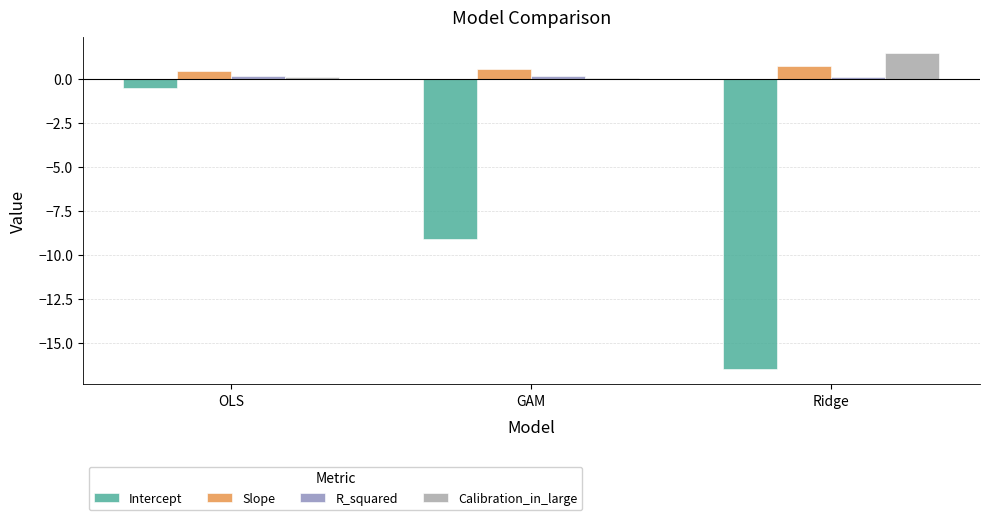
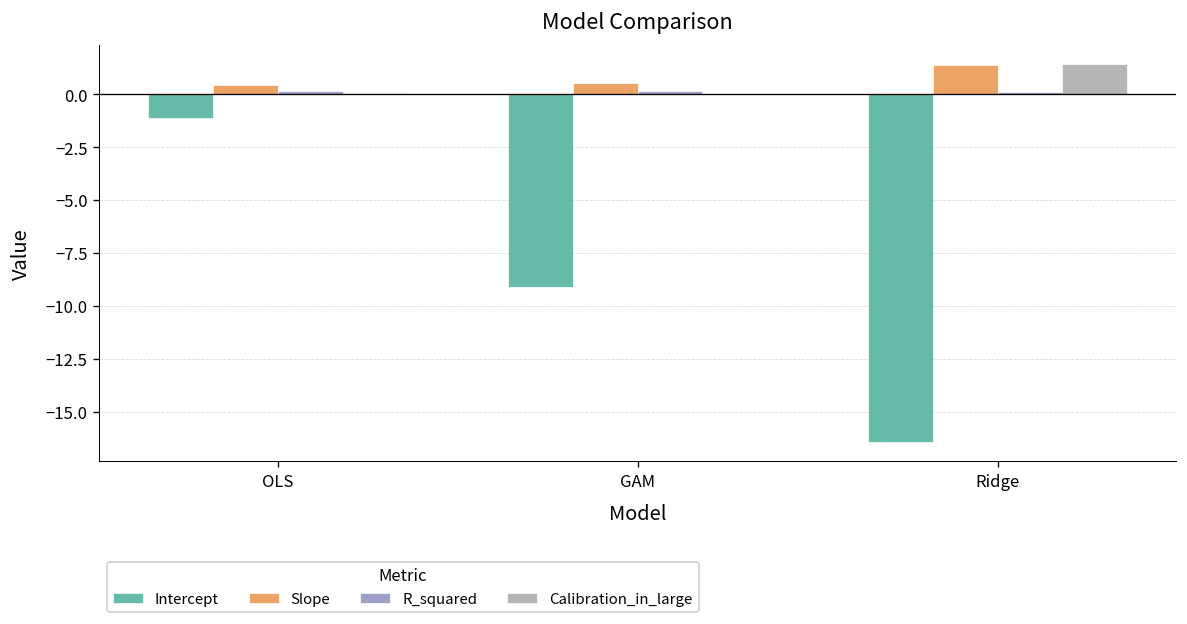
  {
    "Intercept": {
-     "OLS": -0.5,
+     "OLS": -1.1,
      "GAM": -9.1,
      "Ridge": -16.4
    },
    "Slope": {
      "OLS": 0.4,
      "GAM": 0.5,
-     "Ridge": 0.7
+     "Ridge": 1.4
    }
  }
